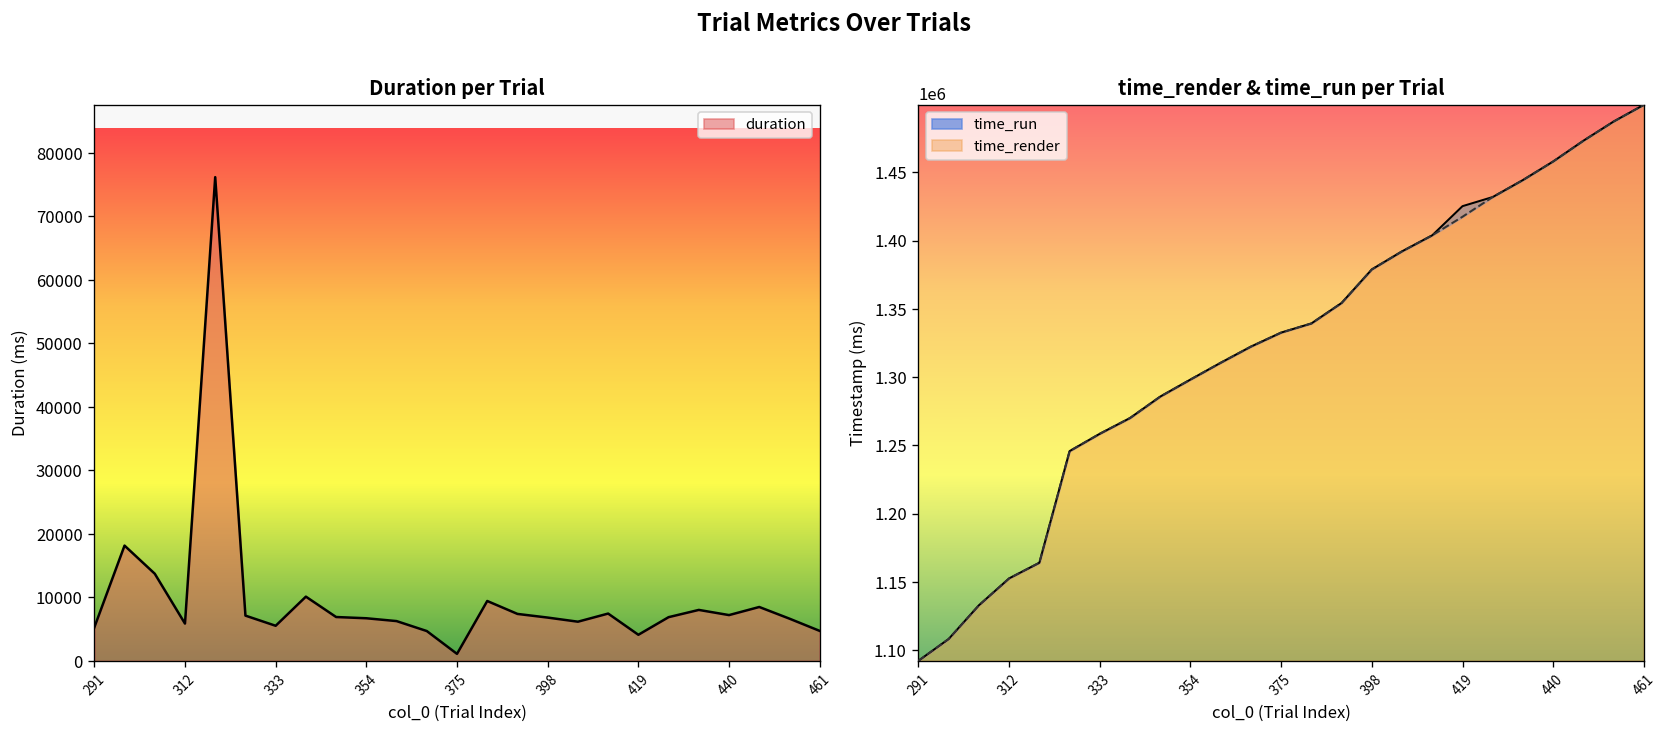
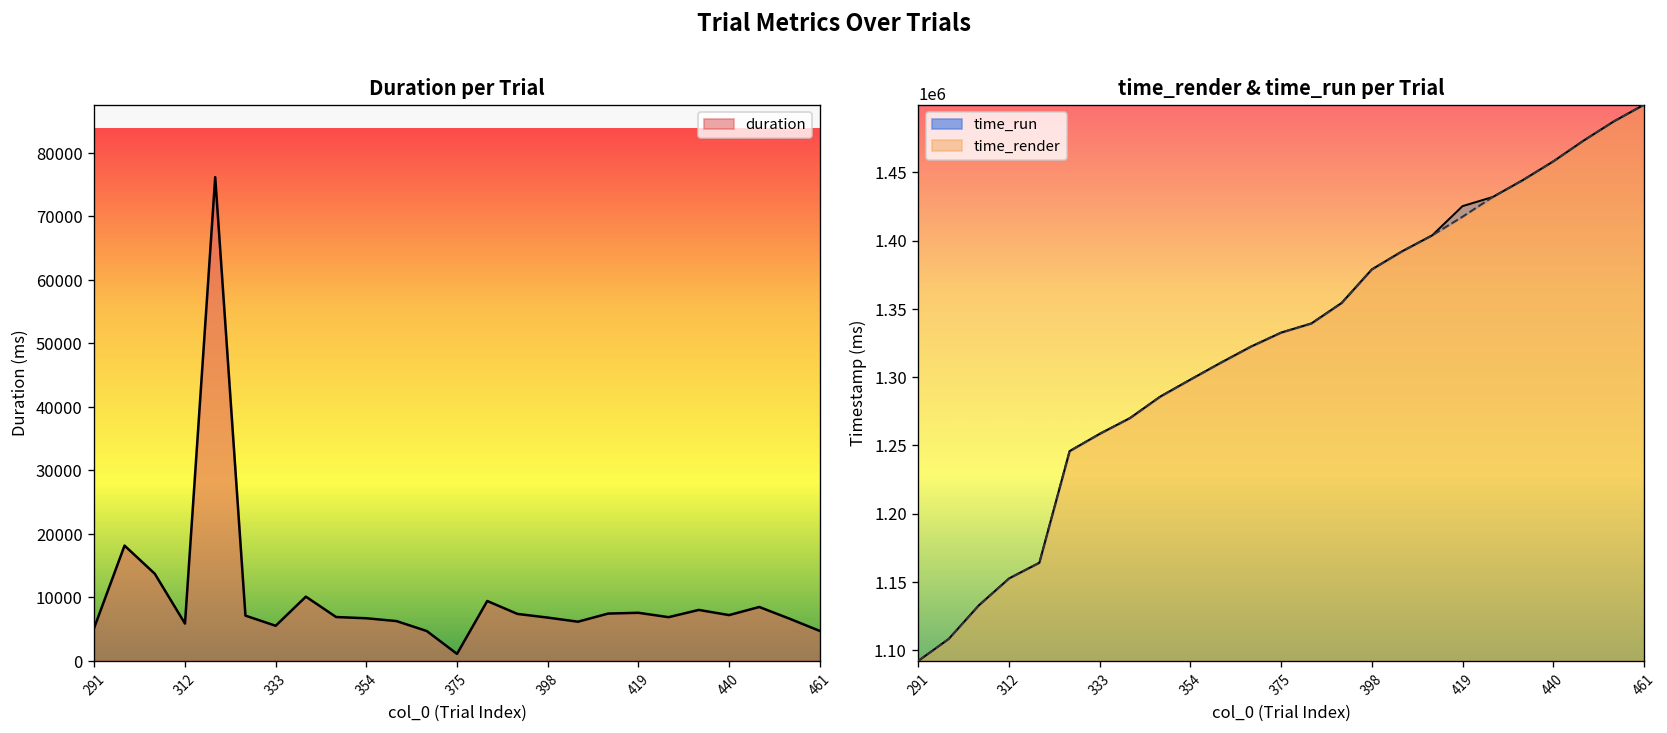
  {
    "Duration per Trial": {
      "291": 5000,
      "312": 6000,
      "333": 6000,
      "354": 7000,
      "375": 1000,
      "398": 7000,
-     "419": 4000,
+     "419": 8000,
      "440": 7000,
      "461": 5000
    },
    "time_render & time_run per Trial": {
      "time_render": {
        "419": 1425000
      }
    }
  }
